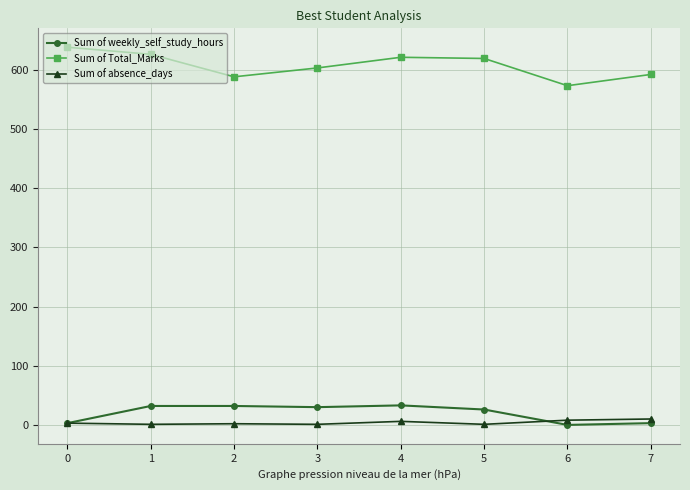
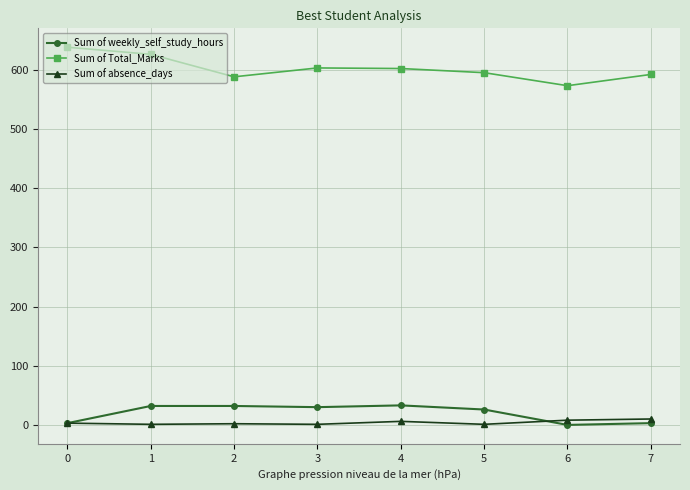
  {
    "Sum of Total_Marks": {
      "2": 590,
      "3": 600,
-     "4": 620,
-     "5": 620,
+     "4": 600,
+     "5": 600,
      "6": 570,
      "7": 590
    }
  }
